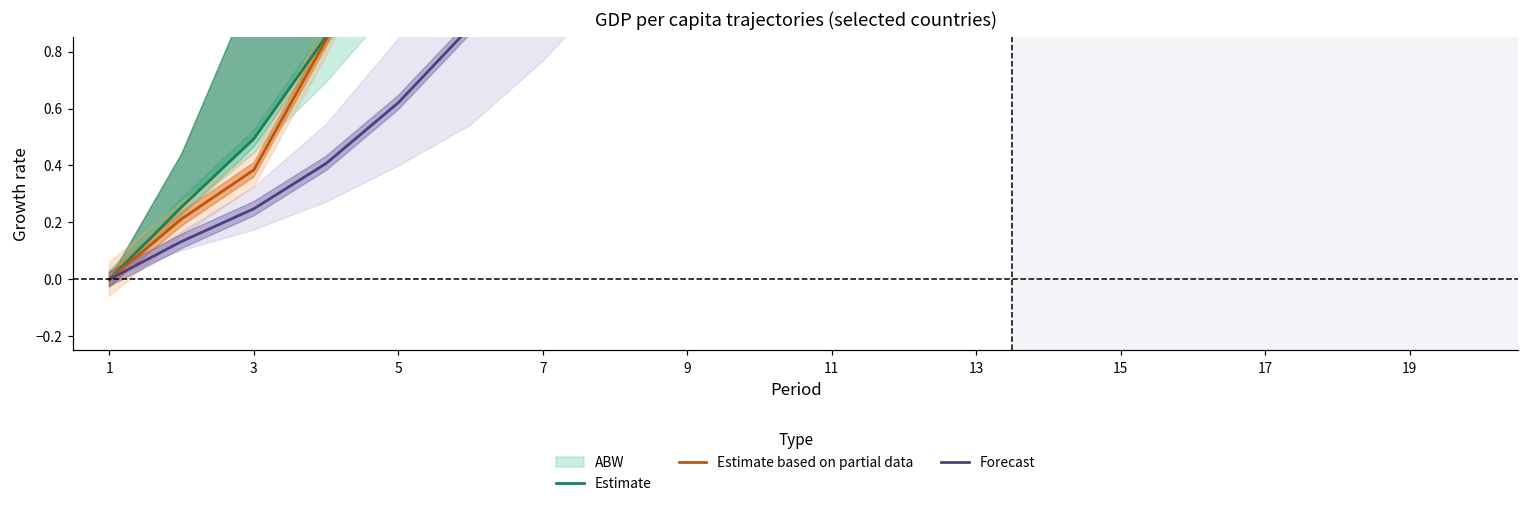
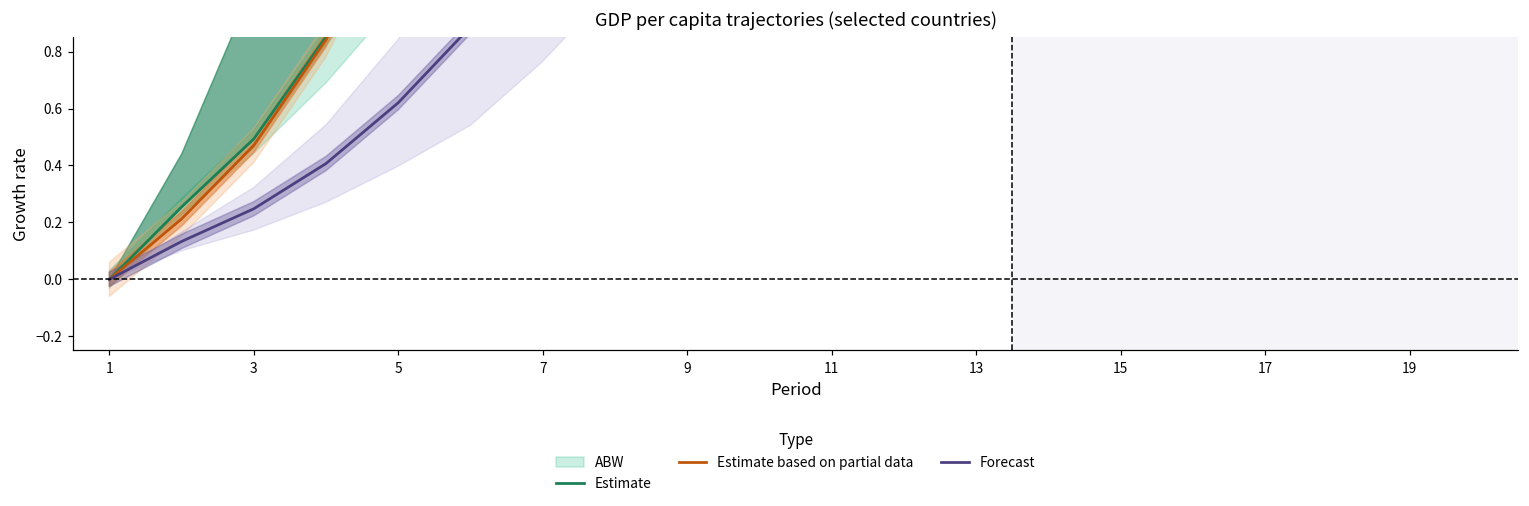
  {
    "Estimate based on partial data": {
-     "3": 0.38
+     "3": 0.47
    }
  }
